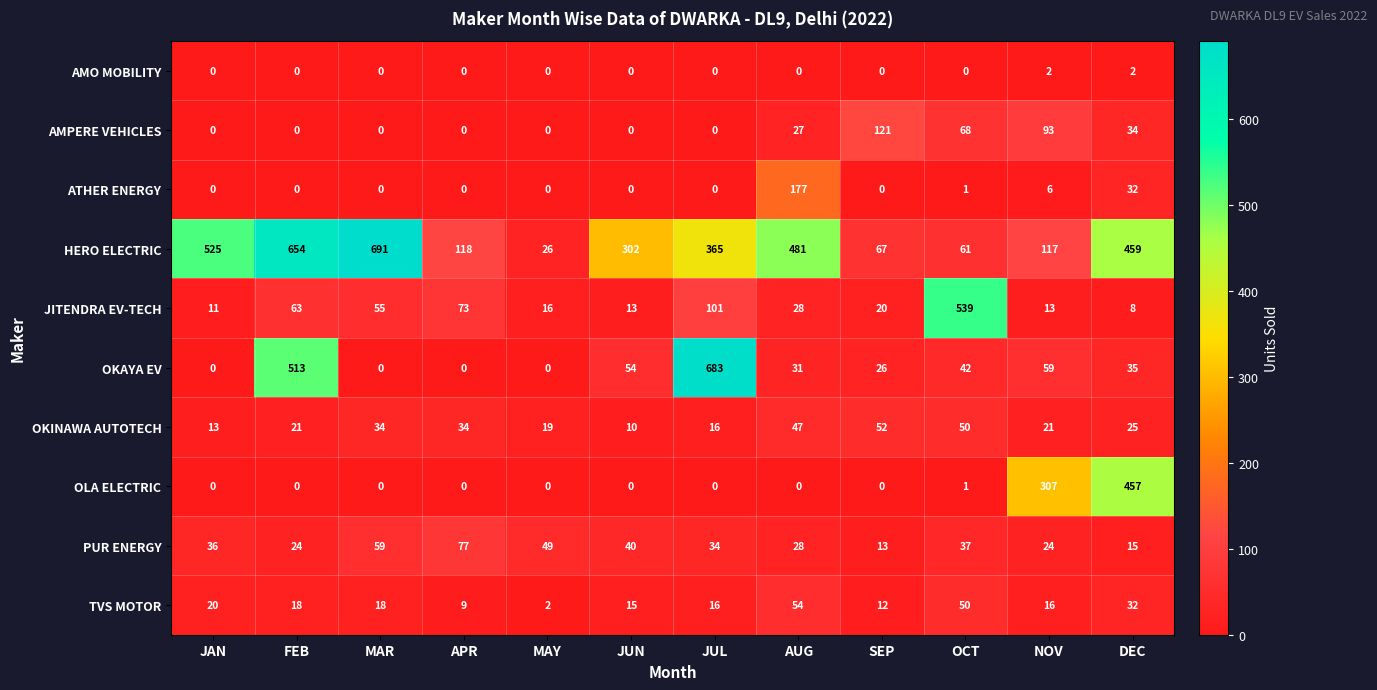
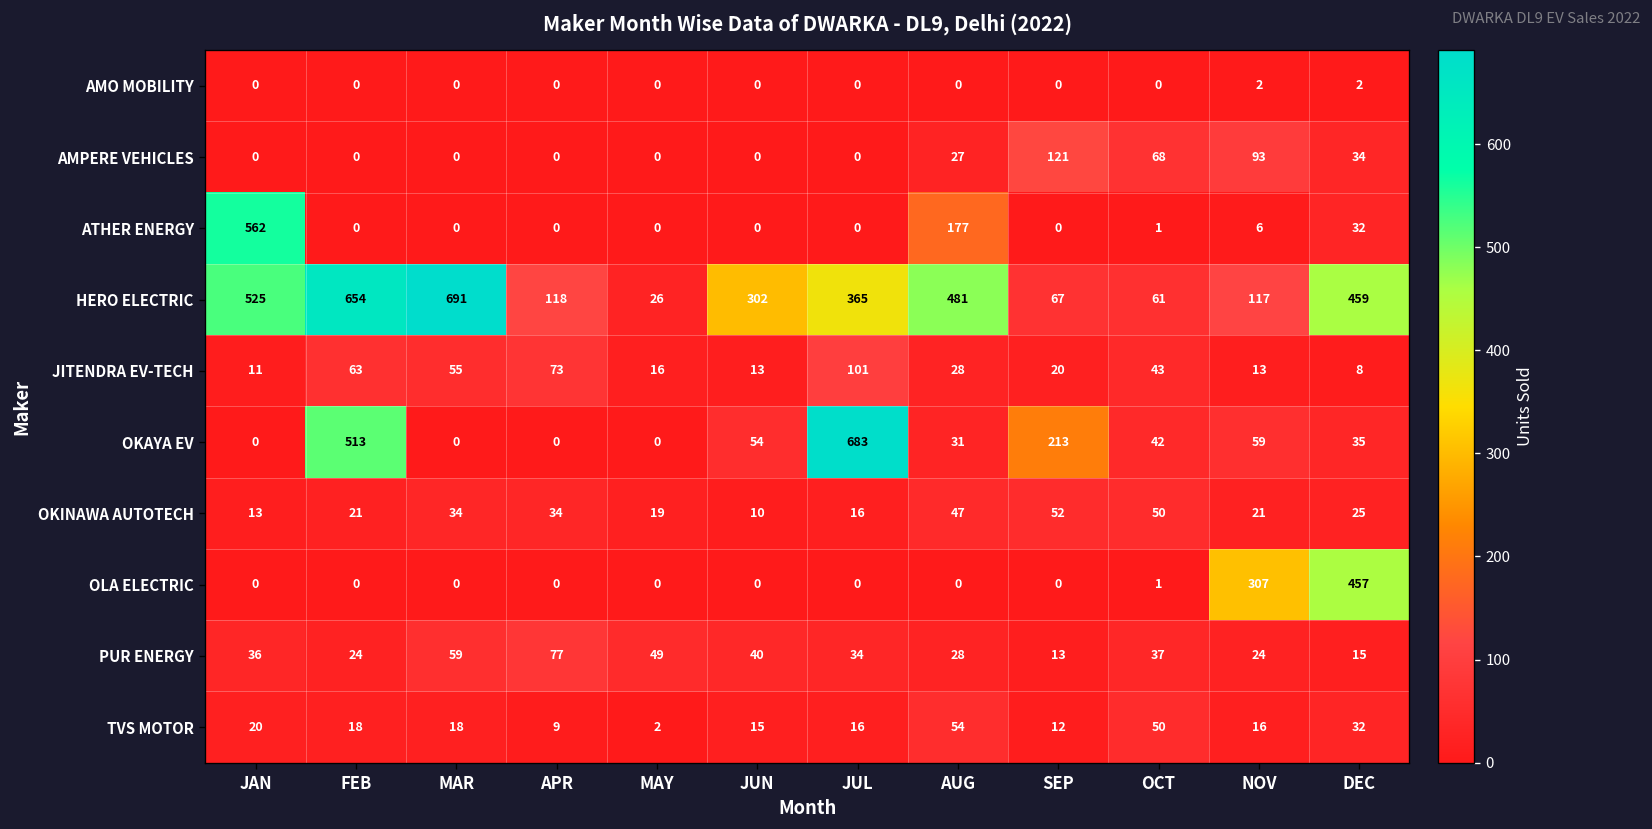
  {
    "AMO MOBILITY": {
      "JAN": 0,
      "FEB": 0,
      "MAR": 0,
      "APR": 0,
      "MAY": 0,
      "JUN": 0,
      "JUL": 0,
      "AUG": 0,
      "SEP": 0,
      "OCT": 0,
      "NOV": 2,
      "DEC": 2
    },
    "AMPERE VEHICLES": {
      "JAN": 0,
      "FEB": 0,
      "MAR": 0,
      "APR": 0,
      "MAY": 0,
      "JUN": 0,
      "JUL": 0,
      "AUG": 27,
      "SEP": 121,
      "OCT": 68,
      "NOV": 93,
      "DEC": 34
    },
    "ATHER ENERGY": {
-     "JAN": 0,
+     "JAN": 562,
      "FEB": 0,
      "MAR": 0,
      "APR": 0,
      "MAY": 0,
      "JUN": 0,
      "JUL": 0,
      "AUG": 177,
      "SEP": 0,
      "OCT": 1,
      "NOV": 6,
      "DEC": 32
    },
    "HERO ELECTRIC": {
      "JAN": 525,
      "FEB": 654,
      "MAR": 691,
      "APR": 118,
      "MAY": 26,
      "JUN": 302,
      "JUL": 365,
      "AUG": 481,
      "SEP": 67,
      "OCT": 61,
      "NOV": 117,
      "DEC": 459
    },
    "JITENDRA EV-TECH": {
      "JAN": 11,
      "FEB": 63,
      "MAR": 55,
      "APR": 73,
      "MAY": 16,
      "JUN": 13,
      "JUL": 101,
      "AUG": 28,
      "SEP": 20,
-     "OCT": 539,
+     "OCT": 43,
      "NOV": 13,
      "DEC": 8
    },
    "OKAYA EV": {
      "JAN": 0,
      "FEB": 513,
      "MAR": 0,
      "APR": 0,
      "MAY": 0,
      "JUN": 54,
      "JUL": 683,
      "AUG": 31,
-     "SEP": 26,
+     "SEP": 213,
      "OCT": 42,
      "NOV": 59,
      "DEC": 35
    },
    "OKINAWA AUTOTECH": {
      "JAN": 13,
      "FEB": 21,
      "MAR": 34,
      "APR": 34,
      "MAY": 19,
      "JUN": 10,
      "JUL": 16,
      "AUG": 47,
      "SEP": 52,
      "OCT": 50,
      "NOV": 21,
      "DEC": 25
    },
    "OLA ELECTRIC": {
      "JAN": 0,
      "FEB": 0,
      "MAR": 0,
      "APR": 0,
      "MAY": 0,
      "JUN": 0,
      "JUL": 0,
      "AUG": 0,
      "SEP": 0,
      "OCT": 1,
      "NOV": 307,
      "DEC": 457
    },
    "PUR ENERGY": {
      "JAN": 36,
      "FEB": 24,
      "MAR": 59,
      "APR": 77,
      "MAY": 49,
      "JUN": 40,
      "JUL": 34,
      "AUG": 28,
      "SEP": 13,
      "OCT": 37,
      "NOV": 24,
      "DEC": 15
    },
    "TVS MOTOR": {
      "JAN": 20,
      "FEB": 18,
      "MAR": 18,
      "APR": 9,
      "MAY": 2,
      "JUN": 15,
      "JUL": 16,
      "AUG": 54,
      "SEP": 12,
      "OCT": 50,
      "NOV": 16,
      "DEC": 32
    }
  }
